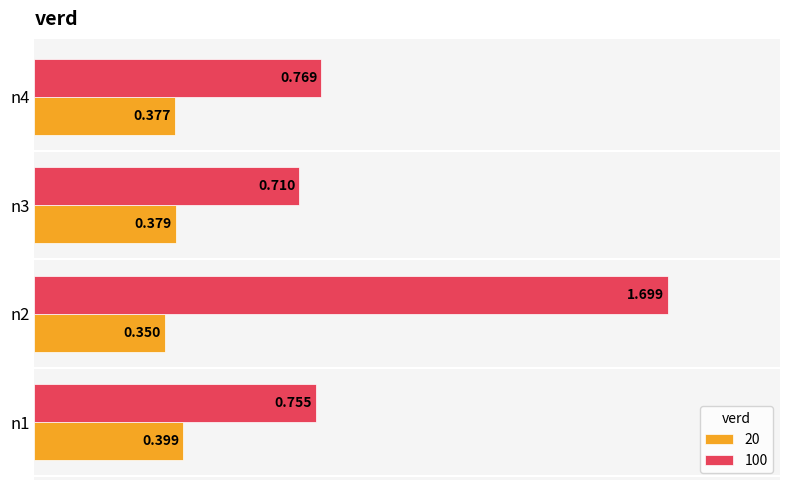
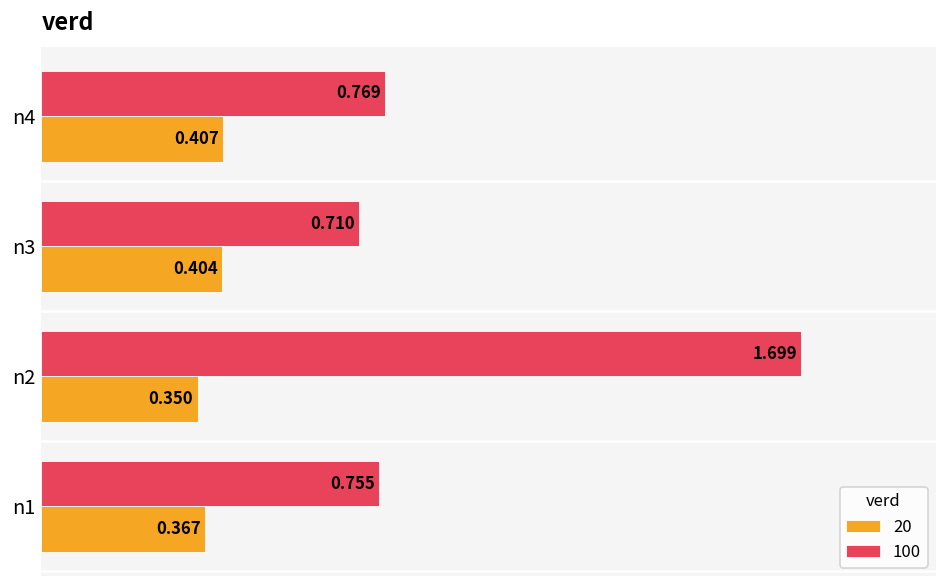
  {
    "20": {
-     "n4": 0.377,
-     "n3": 0.379,
+     "n4": 0.407,
+     "n3": 0.404,
      "n2": 0.350,
-     "n1": 0.399
+     "n1": 0.367
    },
    "100": {
      "n4": 0.769,
      "n3": 0.710,
      "n2": 1.699,
      "n1": 0.755
    }
  }
